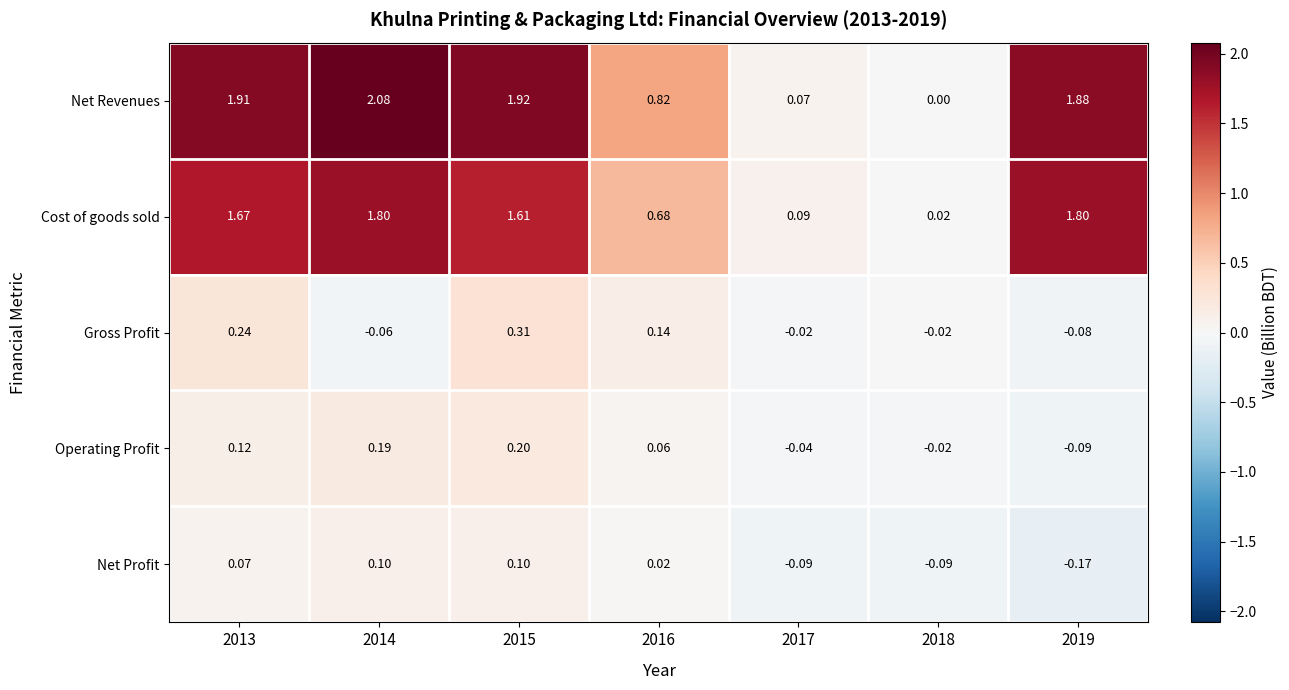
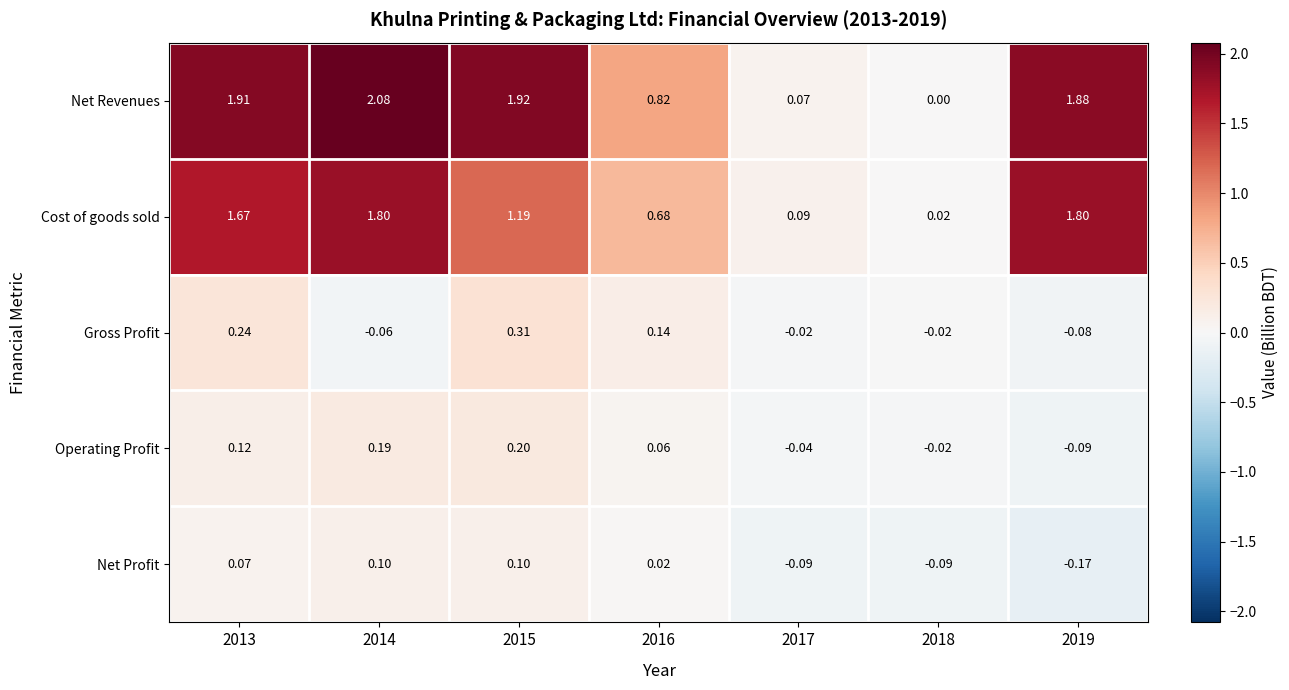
  {
    "Net Revenues": {
      "2013": 1.91,
      "2014": 2.08,
      "2015": 1.92,
      "2016": 0.82,
      "2017": 0.07,
      "2018": 0.00,
      "2019": 1.88
    },
    "Cost of goods sold": {
      "2013": 1.67,
      "2014": 1.80,
-     "2015": 1.61,
+     "2015": 1.19,
      "2016": 0.68,
      "2017": 0.09,
      "2018": 0.02,
      "2019": 1.80
    },
    "Gross Profit": {
      "2013": 0.24,
      "2014": -0.06,
      "2015": 0.31,
      "2016": 0.14,
      "2017": -0.02,
      "2018": -0.02,
      "2019": -0.08
    },
    "Operating Profit": {
      "2013": 0.12,
      "2014": 0.19,
      "2015": 0.20,
      "2016": 0.06,
      "2017": -0.04,
      "2018": -0.02,
      "2019": -0.09
    },
    "Net Profit": {
      "2013": 0.07,
      "2014": 0.10,
      "2015": 0.10,
      "2016": 0.02,
      "2017": -0.09,
      "2018": -0.09,
      "2019": -0.17
    }
  }
